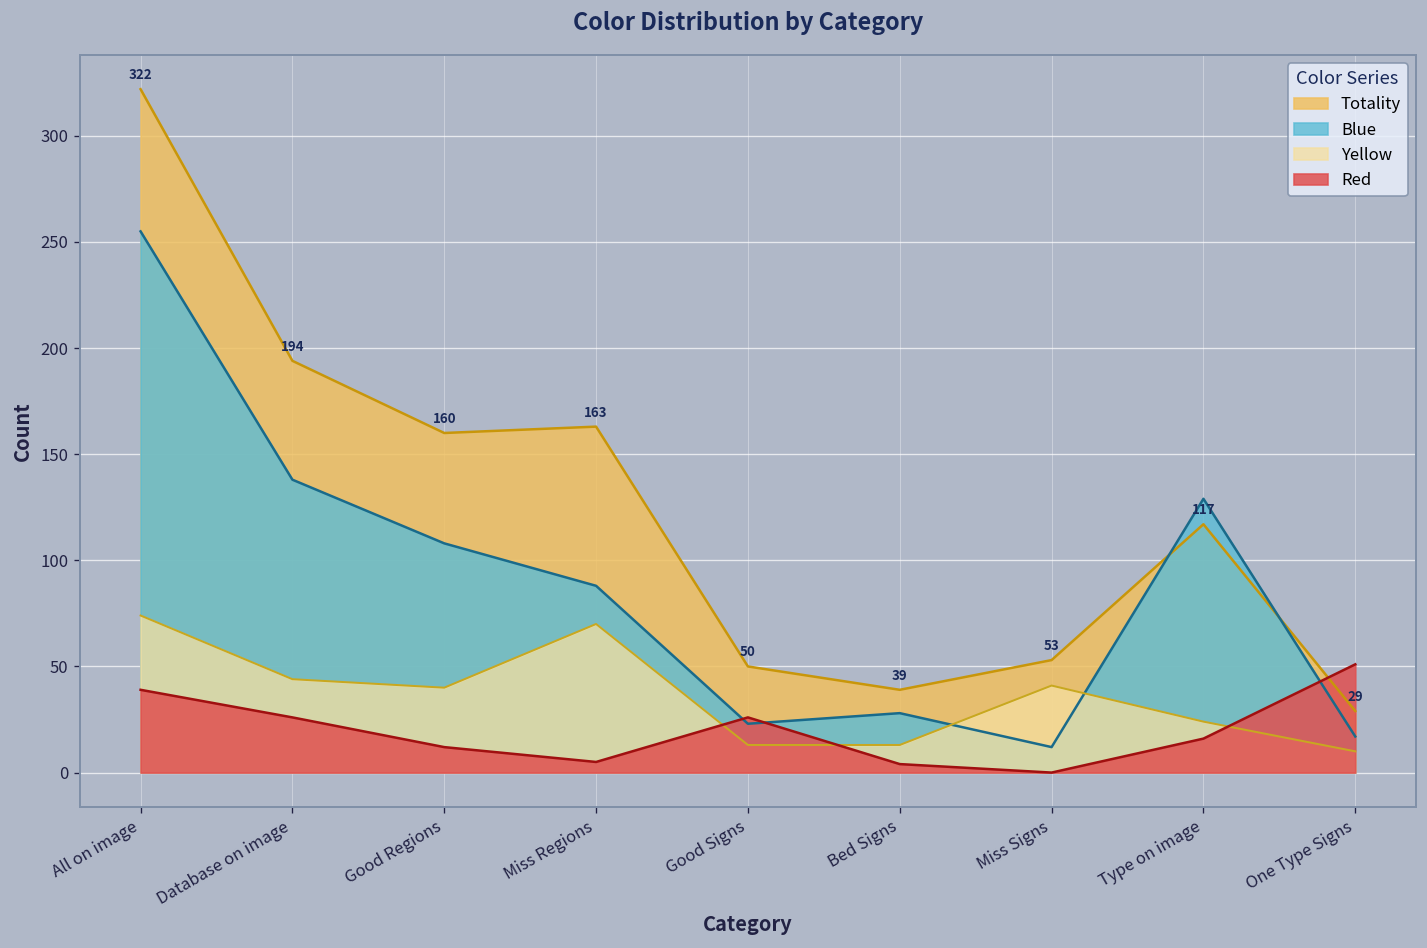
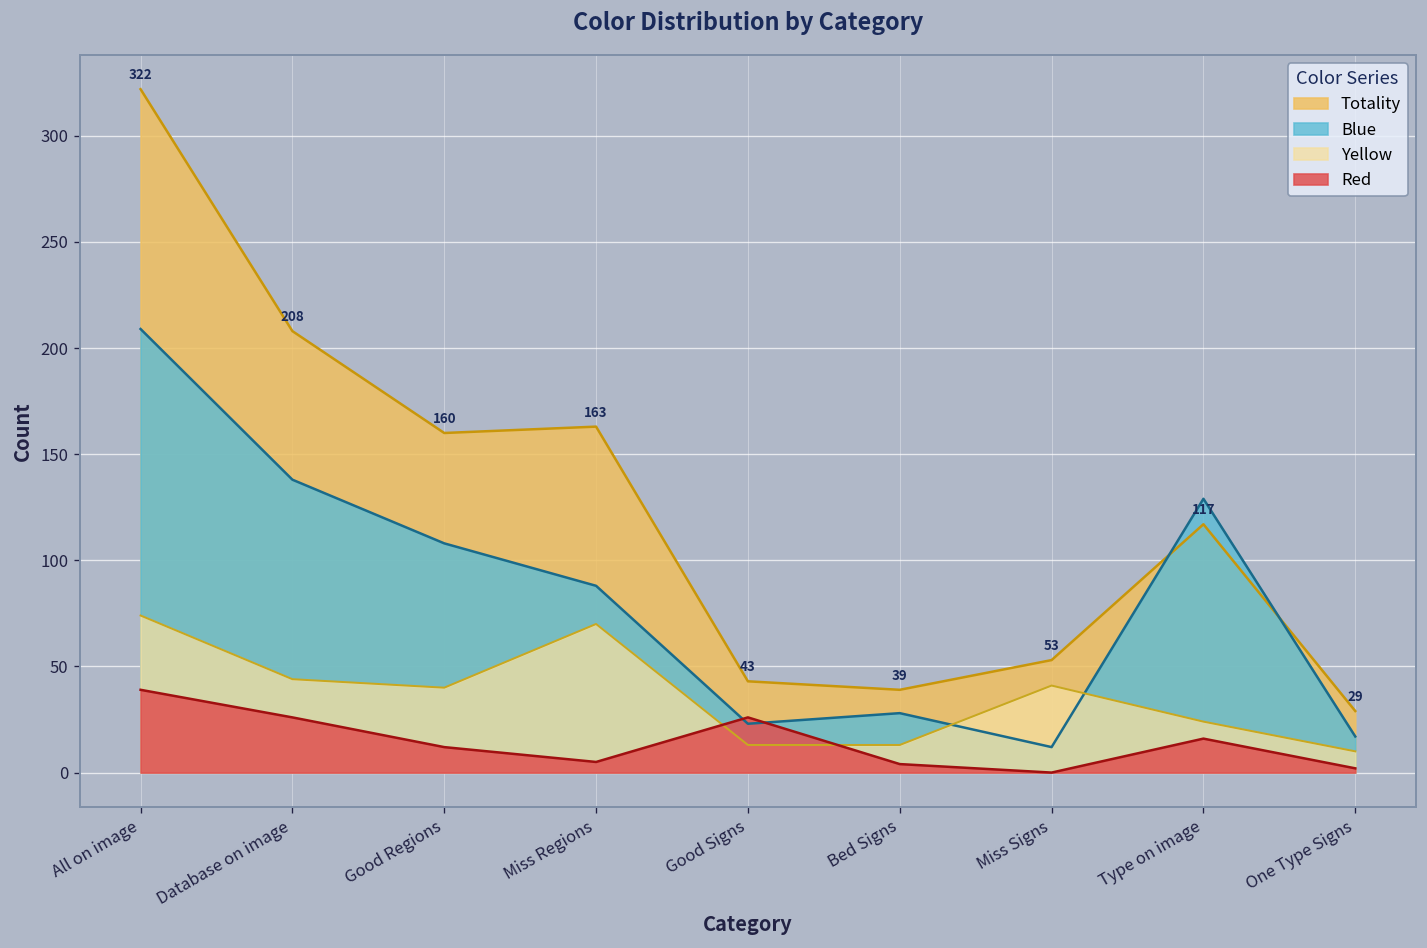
  {
    "Totality": {
      "All on image": 322,
-     "Database on image": 194,
+     "Database on image": 208,
      "Good Regions": 160,
      "Miss Regions": 163,
-     "Good Signs": 50,
+     "Good Signs": 43,
      "Bed Signs": 39,
      "Miss Signs": 53,
      "Type on image": 117,
      "One Type Signs": 29
    },
    "Blue": {
-     "All on image": 255,
+     "All on image": 209,
      "Database on image": 138,
      "Good Regions": 108,
      "Miss Regions": 88,
      "Good Signs": 23,
      "Bed Signs": 28,
      "Miss Signs": 12,
      "One Type Signs": 17
    },
    "Yellow": {
      "All on image": 74,
      "Database on image": 44,
      "Good Regions": 40,
      "Miss Regions": 70,
      "Good Signs": 13,
      "Bed Signs": 13,
      "Miss Signs": 41,
      "Type on image": 24,
      "One Type Signs": 10
    },
    "Red": {
      "All on image": 39,
      "Database on image": 26,
      "Good Regions": 12,
      "Miss Regions": 5,
      "Good Signs": 26,
      "Bed Signs": 4,
      "Miss Signs": 0,
      "Type on image": 16,
-     "One Type Signs": 51
+     "One Type Signs": 2
    }
  }
